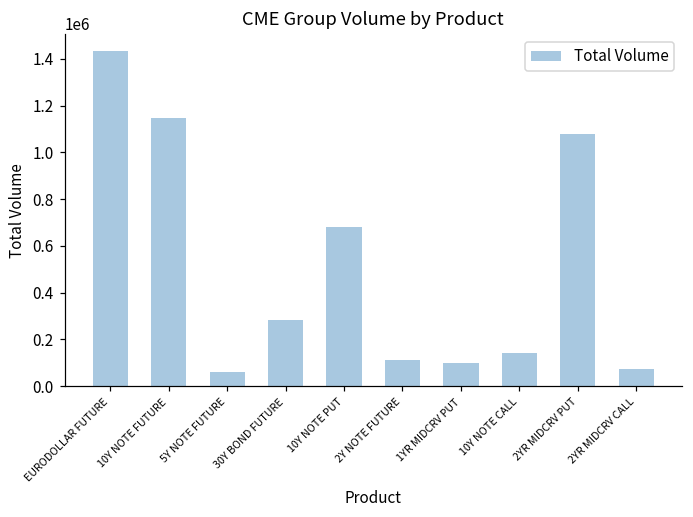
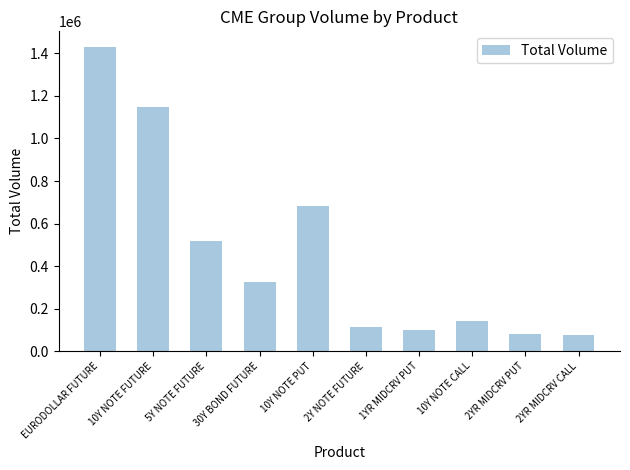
  {
    "EURODOLLAR FUTURE": 1430000,
    "10Y NOTE FUTURE": 1150000,
-   "5Y NOTE FUTURE": 60000,
-   "30Y BOND FUTURE": 280000,
+   "5Y NOTE FUTURE": 520000,
+   "30Y BOND FUTURE": 330000,
    "10Y NOTE PUT": 680000,
    "2Y NOTE FUTURE": 110000,
    "1YR MIDCRV PUT": 100000,
    "10Y NOTE CALL": 140000,
-   "2YR MIDCRV PUT": 1080000,
+   "2YR MIDCRV PUT": 80000,
    "2YR MIDCRV CALL": 80000
  }
